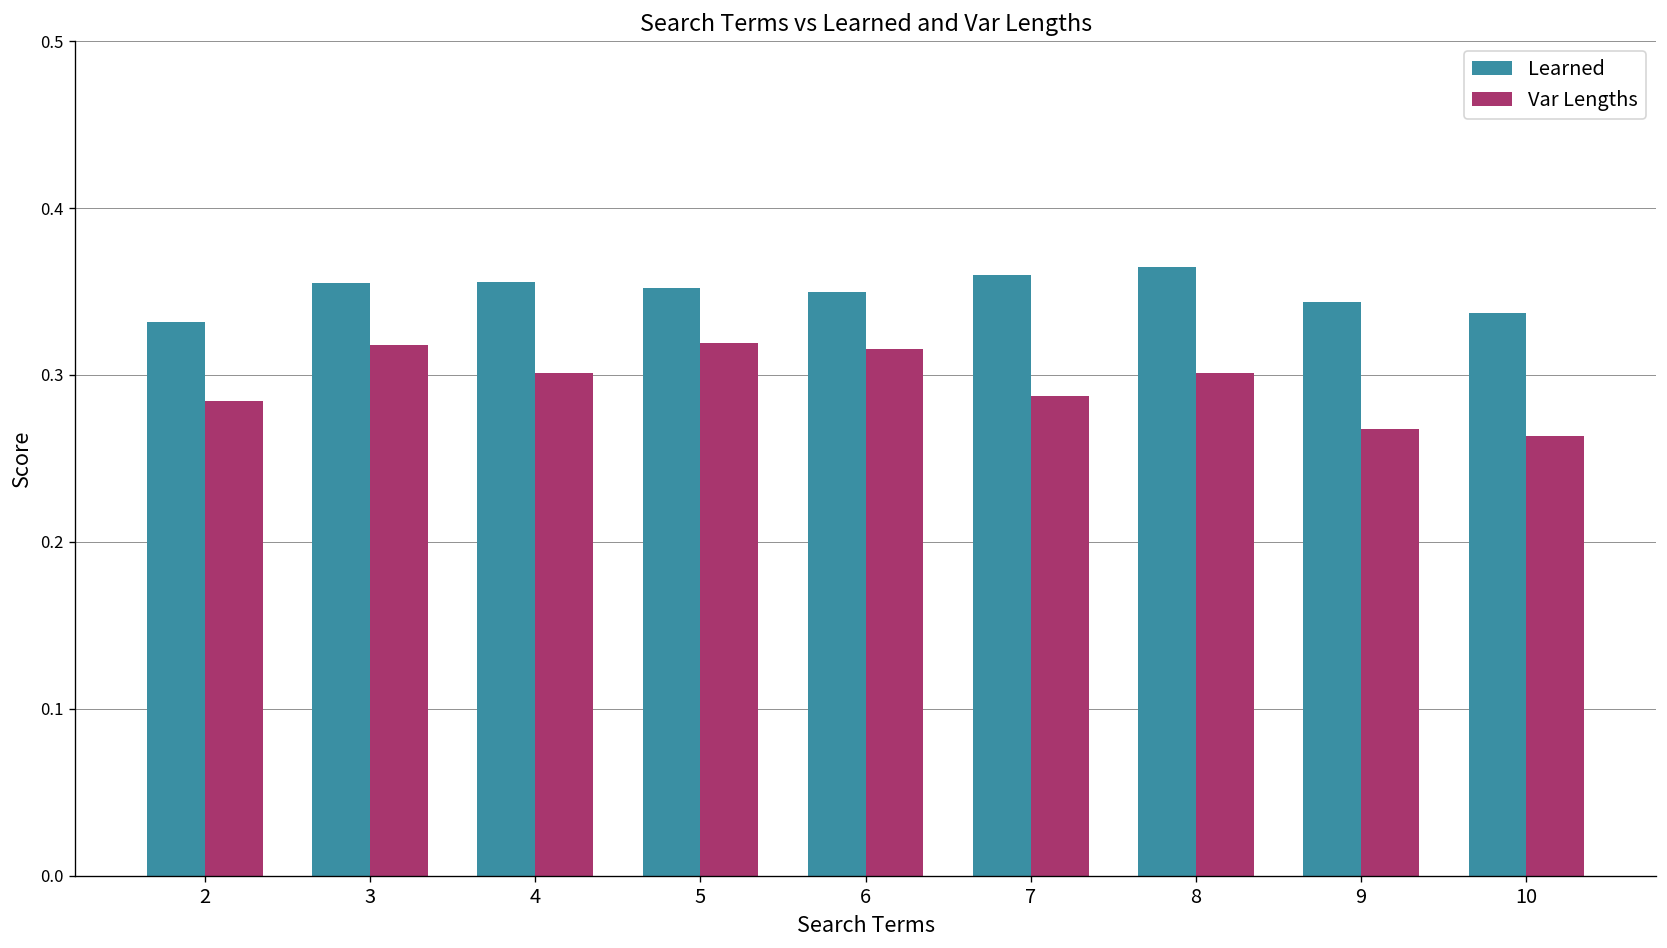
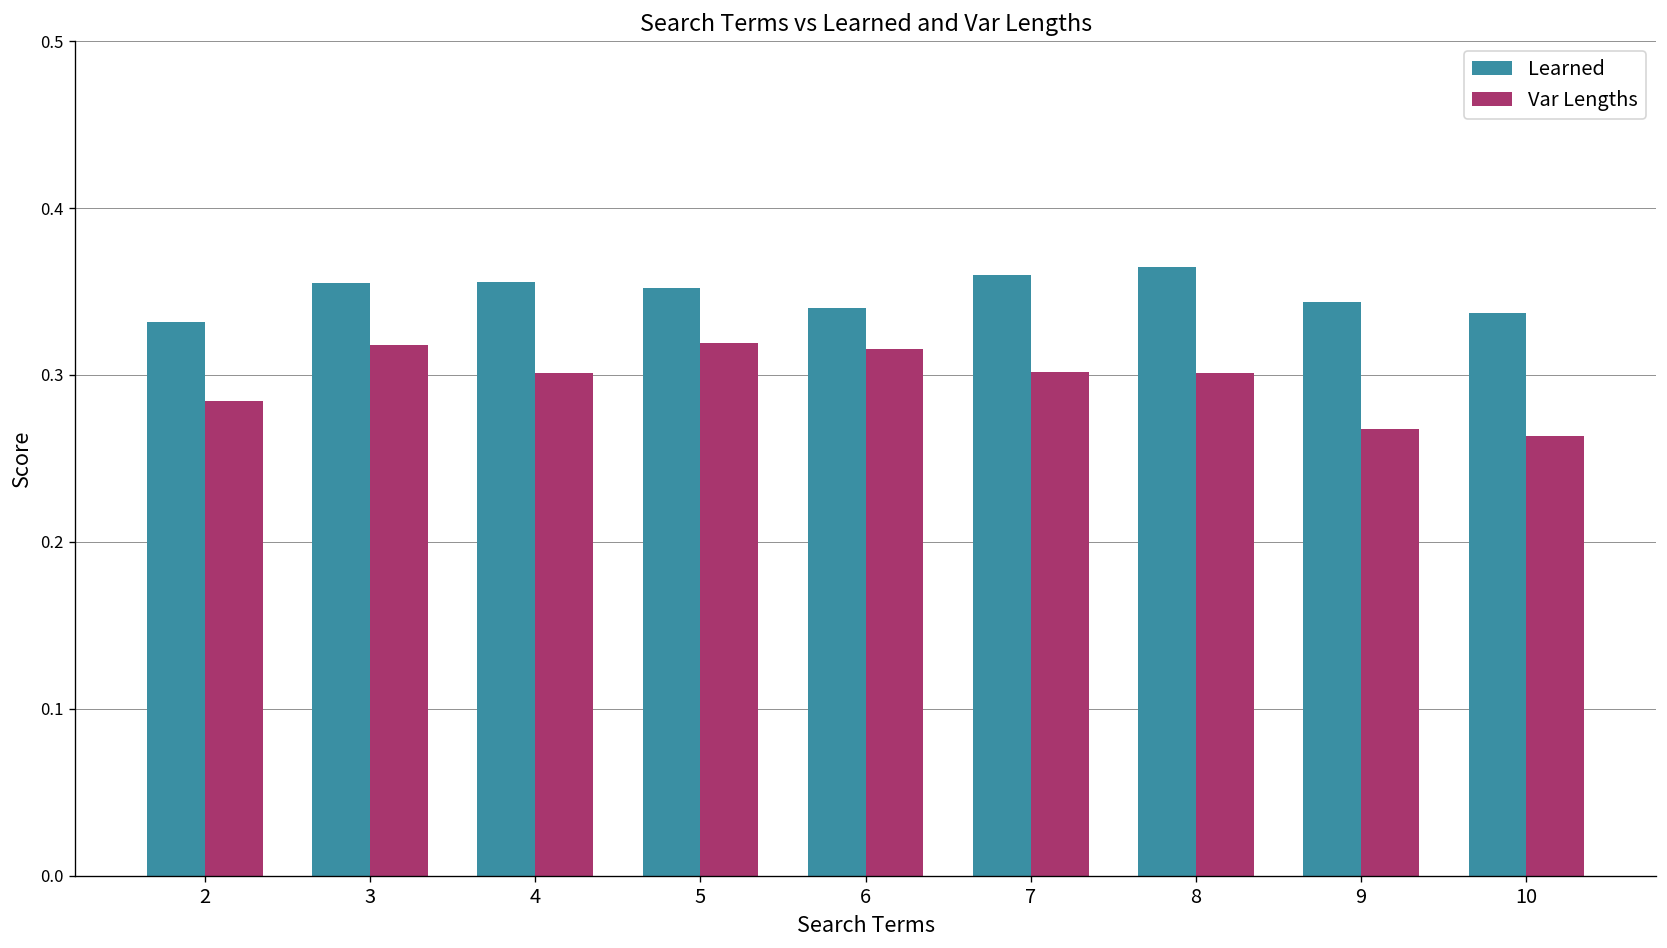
  {
    "Learned": {
      "2": 0.332,
      "3": 0.355,
      "4": 0.356,
      "5": 0.352,
-     "6": 0.35,
+     "6": 0.34,
      "7": 0.36,
      "8": 0.365,
      "9": 0.344,
      "10": 0.337
    },
    "Var Lengths": {
      "2": 0.284,
      "3": 0.318,
      "4": 0.301,
      "5": 0.319,
      "6": 0.316,
-     "7": 0.287,
+     "7": 0.302,
      "8": 0.301,
      "9": 0.267,
      "10": 0.264
    }
  }
